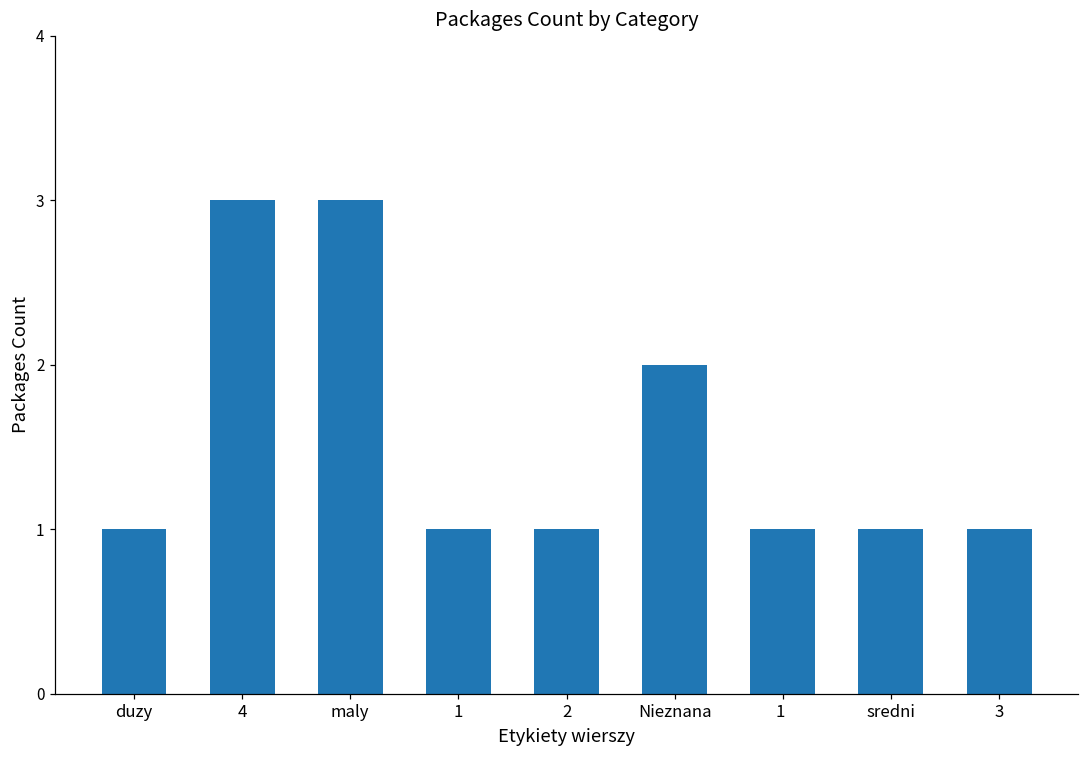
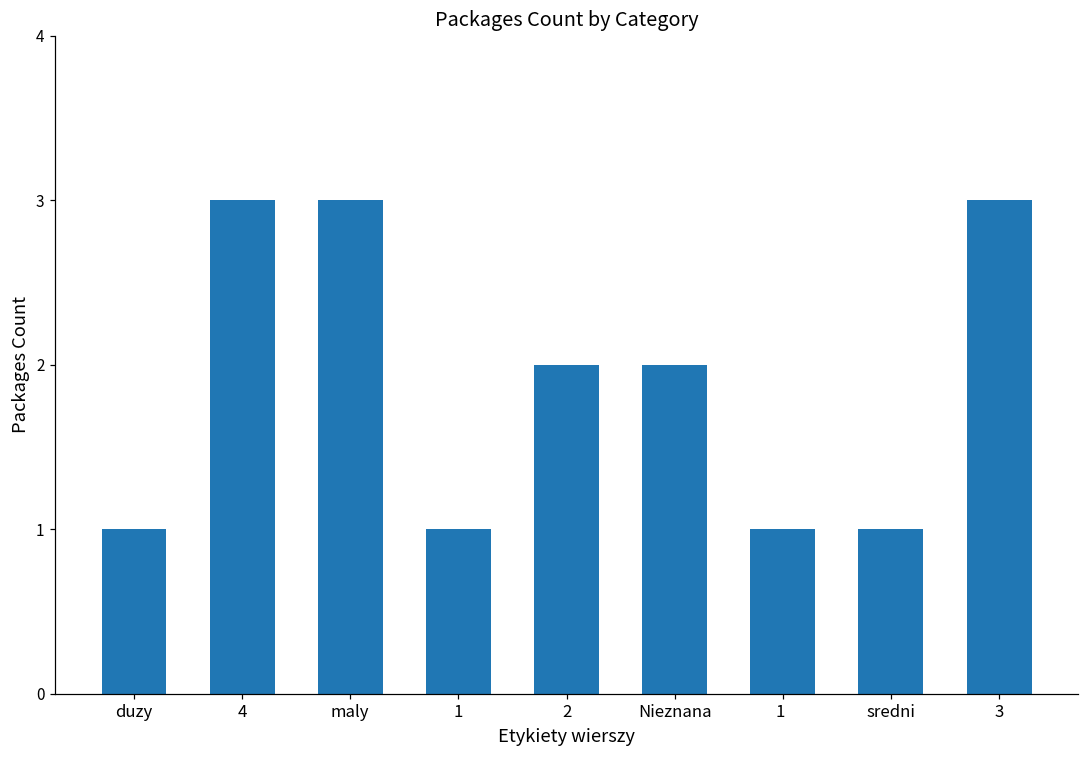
  {
    "duzy": 1,
    "4": 3,
    "maly": 3,
-   "2": 1,
+   "2": 2,
    "Nieznana": 2,
    "sredni": 1,
-   "3": 1
+   "3": 3
  }
